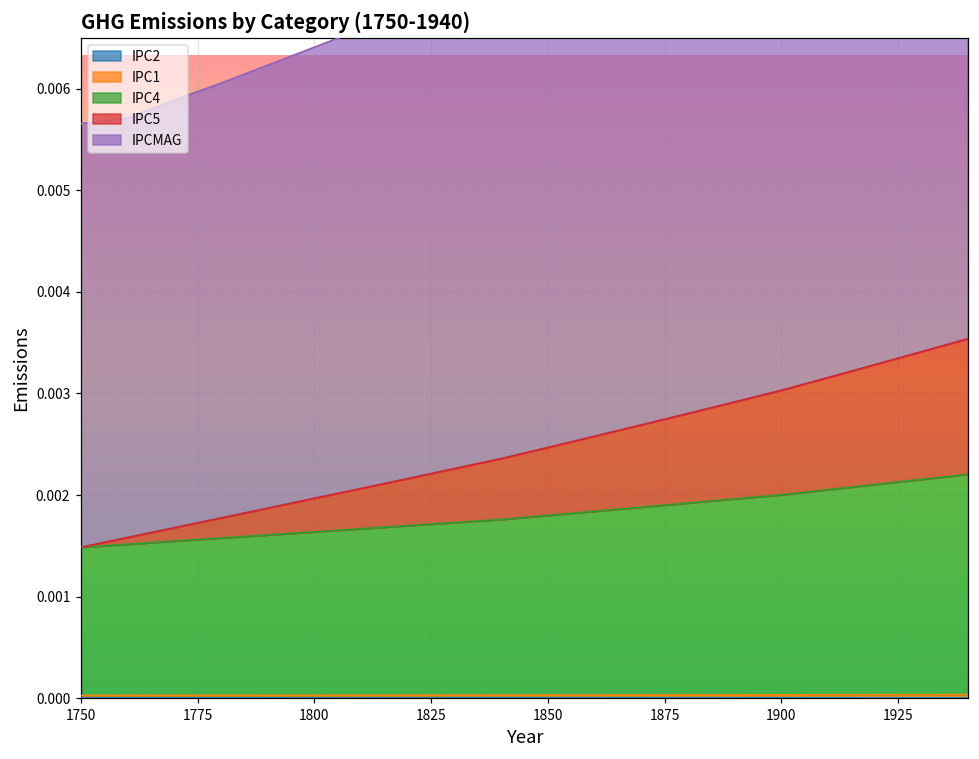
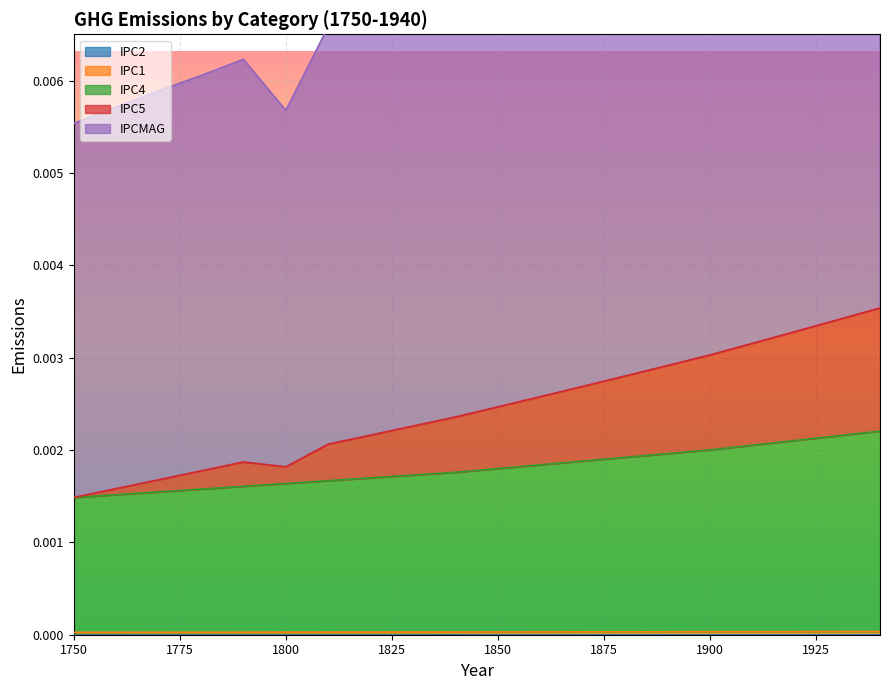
  {
    "IPC2": {
      "1850": 0.0000,
      "1900": 0.0000
    },
    "IPC1": {
      "1850": 0.0000,
      "1900": 0.0000
    },
    "IPC4": {
      "1800": 0.0016,
      "1850": 0.0018,
      "1900": 0.0020
    },
    "IPC5": {
-     "1800": 0.0003,
+     "1800": 0.0002,
      "1850": 0.0007,
      "1900": 0.0010
    },
    "IPCMAG": {
-     "1750": 0.0042,
-     "1800": 0.0044
+     "1750": 0.0041,
+     "1800": 0.0039
    }
  }
